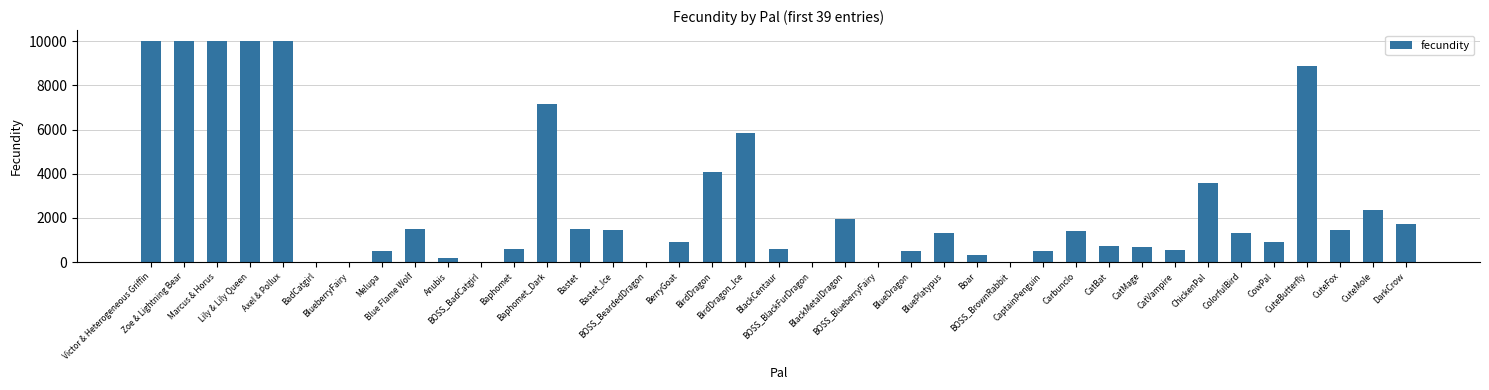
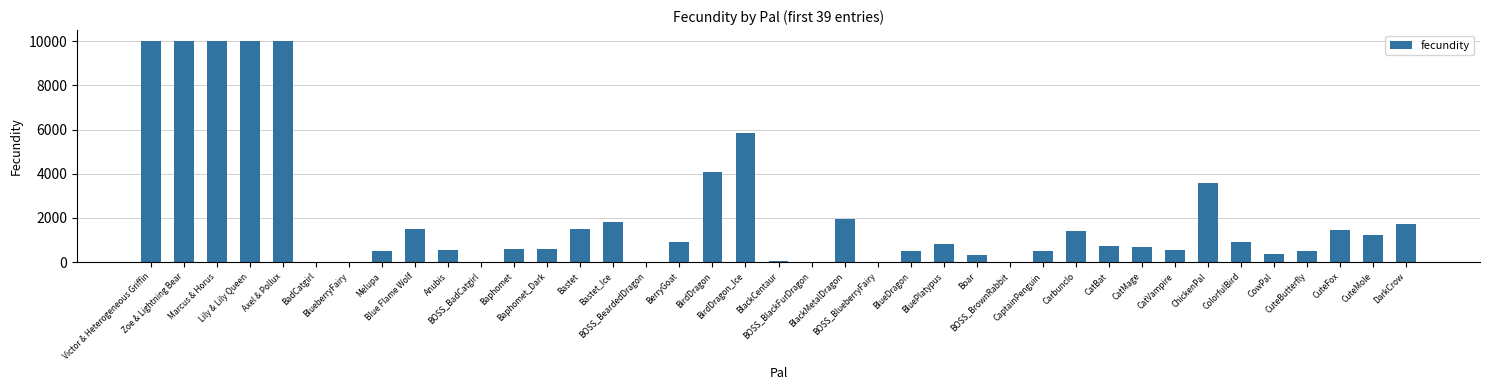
  {
    "Victor & Heterogeneous Griffin": 10000,
    "Zoe & Lightning Bear": 10000,
    "Marcus & Horus": 10000,
    "Lily & Lily Queen": 10000,
    "Axel & Pollux": 10000,
    "BadCatgirl": 0,
    "BlueberryFairy": 0,
    "Melupa": 500,
    "Blue Flame Wolf": 1500,
-   "Anubis": 200,
+   "Anubis": 600,
    "BOSS_BadCatgirl": 0,
    "Baphomet": 600,
-   "Baphomet_Dark": 7200,
+   "Baphomet_Dark": 600,
    "Bastet": 1500,
-   "Bastet_Ice": 1400,
+   "Bastet_Ice": 1800,
    "BOSS_BeardedDragon": 0,
    "BerryGoat": 900,
    "BirdDragon": 4100,
    "BirdDragon_Ice": 5800,
-   "BlackCentaur": 600,
+   "BlackCentaur": 100,
    "BOSS_BlackFurDragon": 0,
    "BlackMetalDragon": 2000,
    "BOSS_BlueberryFairy": 0,
    "BlueDragon": 500,
-   "BluePlatypus": 1300,
+   "BluePlatypus": 800,
    "Boar": 300,
    "BOSS_BrownRabbit": 0,
    "CaptainPenguin": 500,
    "Carbunclo": 1400,
    "CatBat": 800,
    "CatMage": 700,
    "CatVampire": 500,
    "ChickenPal": 3600,
-   "ColorfulBird": 1300,
-   "CowPal": 900,
-   "CuteButterfly": 8900,
+   "ColorfulBird": 900,
+   "CowPal": 400,
+   "CuteButterfly": 500,
    "CuteFox": 1500,
-   "CuteMole": 2300,
+   "CuteMole": 1200,
    "DarkCrow": 1700
  }
